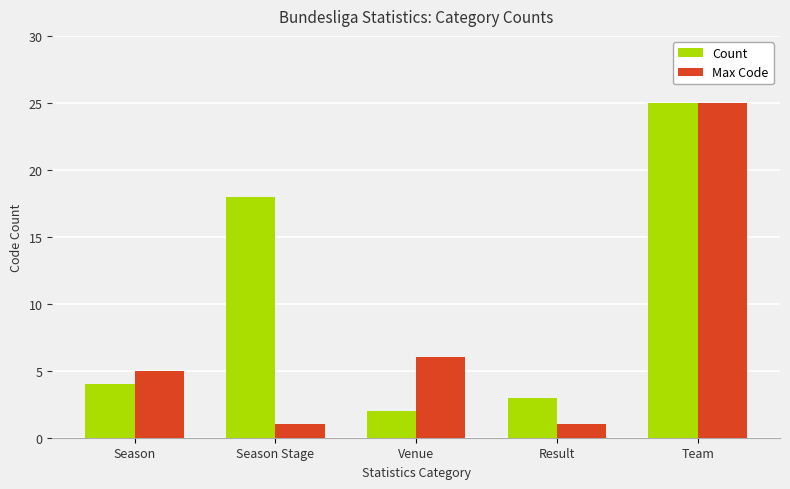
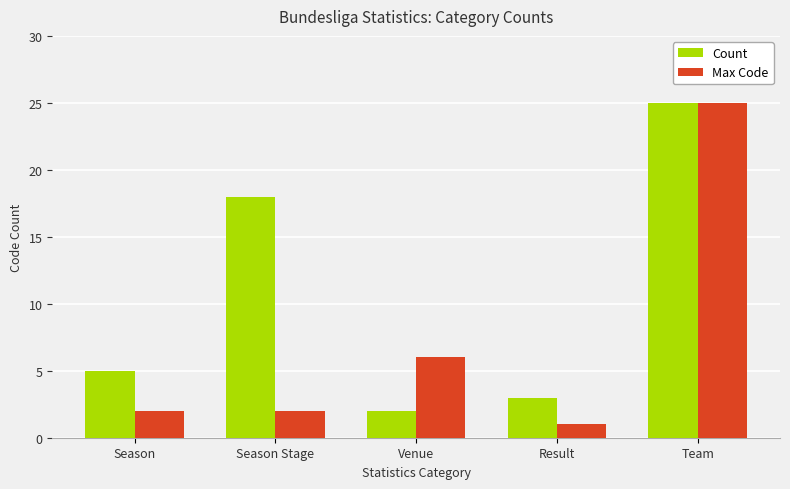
  {
    "Count": {
-     "Season": 4,
+     "Season": 5,
      "Season Stage": 18,
      "Venue": 2,
      "Result": 3,
      "Team": 25
    },
    "Max Code": {
-     "Season": 5,
-     "Season Stage": 1,
+     "Season": 2,
+     "Season Stage": 2,
      "Venue": 6,
      "Result": 1,
      "Team": 25
    }
  }
